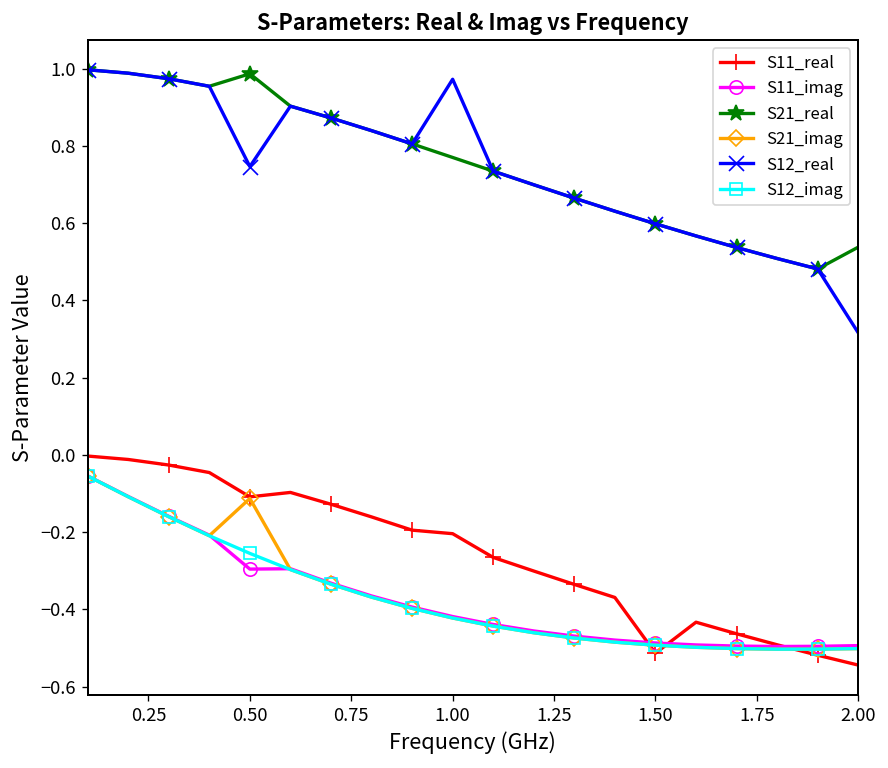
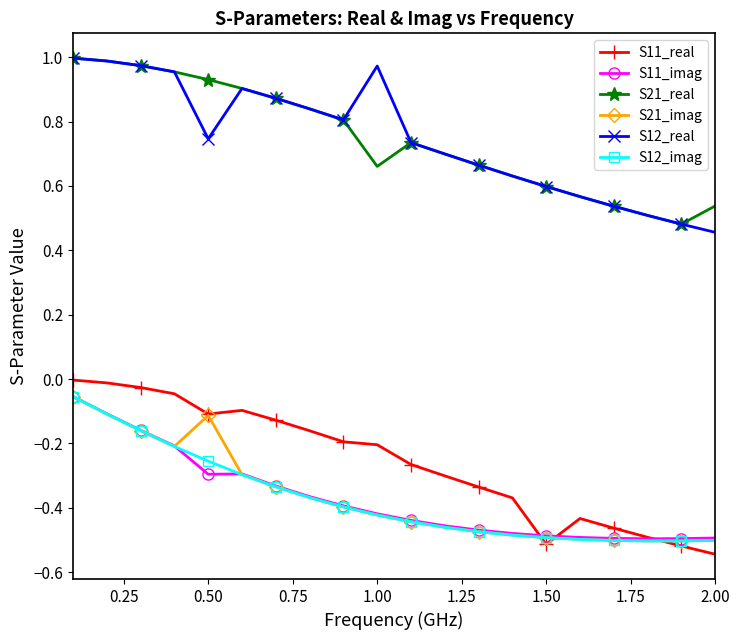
  {
    "S11_real": {
      "1.00": -0.20,
      "1.50": -0.51,
      "2.00": -0.54
    },
    "S11_imag": {
      "0.50": -0.30
    },
    "S21_real": {
-     "0.50": 0.99,
-     "1.00": 0.77,
+     "0.50": 0.93,
+     "1.00": 0.66,
      "2.00": 0.54
    },
    "S12_real": {
      "0.50": 0.75,
      "1.00": 0.97,
-     "2.00": 0.32
+     "2.00": 0.46
    },
    "S12_imag": {
      "0.50": -0.25
    }
  }
